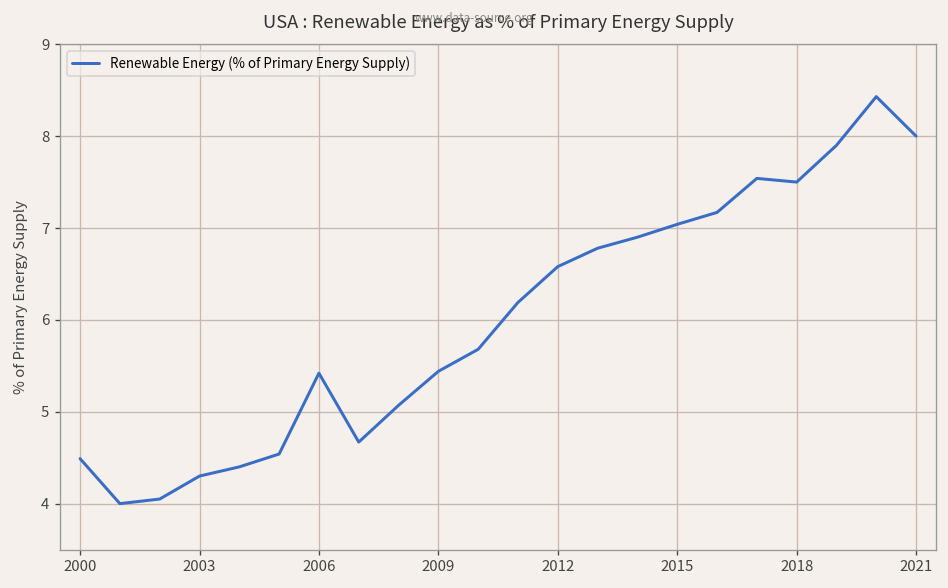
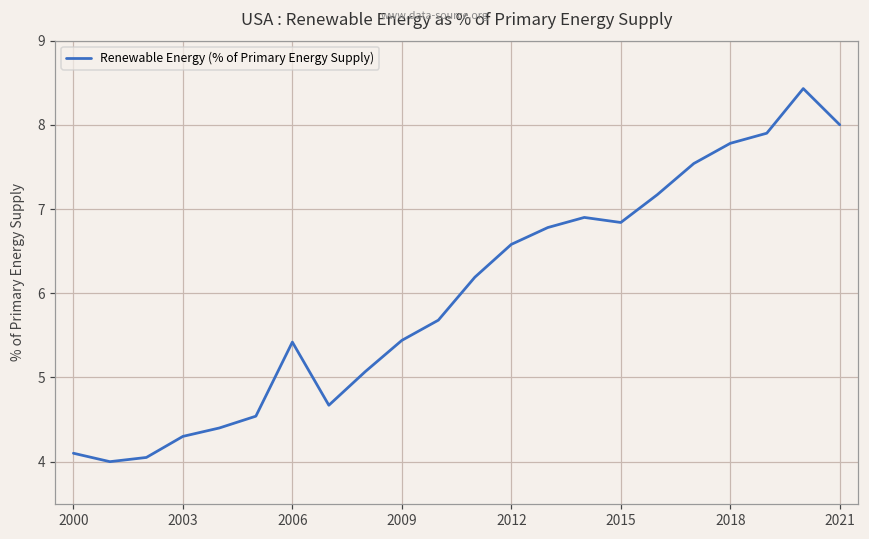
  {
-   "2000": 4.5,
+   "2000": 4.1,
    "2003": 4.3,
    "2006": 5.4,
    "2009": 5.4,
    "2012": 6.6,
-   "2015": 7.0,
-   "2018": 7.5,
+   "2015": 6.8,
+   "2018": 7.8,
    "2021": 8.0
  }
